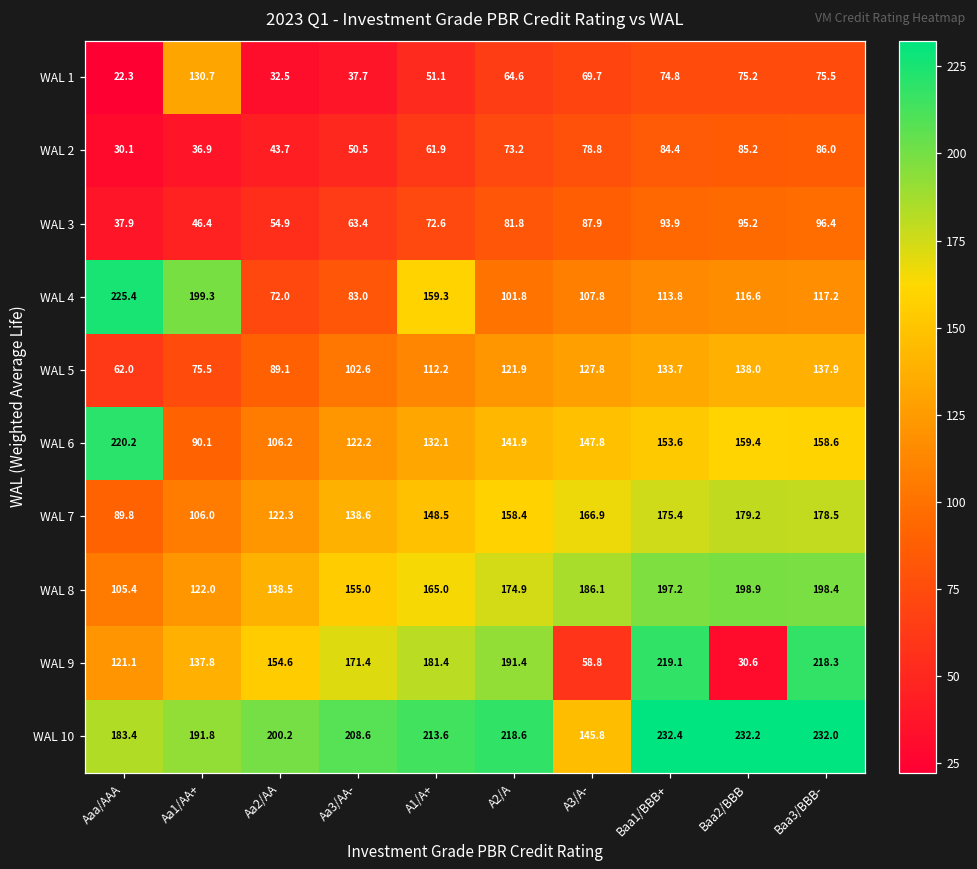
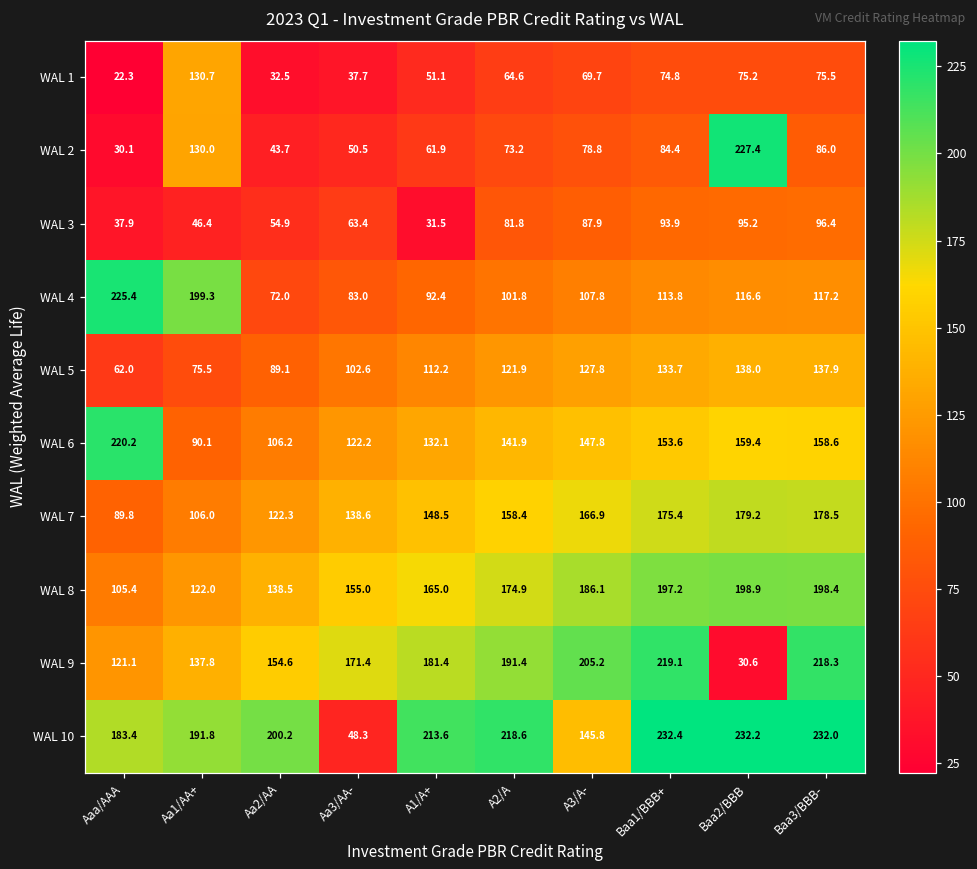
  {
    "WAL 1": {
      "Aaa/AAA": 22.3,
      "Aa1/AA+": 130.7,
      "Aa2/AA": 32.5,
      "Aa3/AA-": 37.7,
      "A1/A+": 51.1,
      "A2/A": 64.6,
      "A3/A-": 69.7,
      "Baa1/BBB+": 74.8,
      "Baa2/BBB": 75.2,
      "Baa3/BBB-": 75.5
    },
    "WAL 2": {
      "Aaa/AAA": 30.1,
-     "Aa1/AA+": 36.9,
+     "Aa1/AA+": 130.0,
      "Aa2/AA": 43.7,
      "Aa3/AA-": 50.5,
      "A1/A+": 61.9,
      "A2/A": 73.2,
      "A3/A-": 78.8,
      "Baa1/BBB+": 84.4,
-     "Baa2/BBB": 85.2,
+     "Baa2/BBB": 227.4,
      "Baa3/BBB-": 86.0
    },
    "WAL 3": {
      "Aaa/AAA": 37.9,
      "Aa1/AA+": 46.4,
      "Aa2/AA": 54.9,
      "Aa3/AA-": 63.4,
-     "A1/A+": 72.6,
+     "A1/A+": 31.5,
      "A2/A": 81.8,
      "A3/A-": 87.9,
      "Baa1/BBB+": 93.9,
      "Baa2/BBB": 95.2,
      "Baa3/BBB-": 96.4
    },
    "WAL 4": {
      "Aaa/AAA": 225.4,
      "Aa1/AA+": 199.3,
      "Aa2/AA": 72.0,
      "Aa3/AA-": 83.0,
-     "A1/A+": 159.3,
+     "A1/A+": 92.4,
      "A2/A": 101.8,
      "A3/A-": 107.8,
      "Baa1/BBB+": 113.8,
      "Baa2/BBB": 116.6,
      "Baa3/BBB-": 117.2
    },
    "WAL 5": {
      "Aaa/AAA": 62.0,
      "Aa1/AA+": 75.5,
      "Aa2/AA": 89.1,
      "Aa3/AA-": 102.6,
      "A1/A+": 112.2,
      "A2/A": 121.9,
      "A3/A-": 127.8,
      "Baa1/BBB+": 133.7,
      "Baa2/BBB": 138.0,
      "Baa3/BBB-": 137.9
    },
    "WAL 6": {
      "Aaa/AAA": 220.2,
      "Aa1/AA+": 90.1,
      "Aa2/AA": 106.2,
      "Aa3/AA-": 122.2,
      "A1/A+": 132.1,
      "A2/A": 141.9,
      "A3/A-": 147.8,
      "Baa1/BBB+": 153.6,
      "Baa2/BBB": 159.4,
      "Baa3/BBB-": 158.6
    },
    "WAL 7": {
      "Aaa/AAA": 89.8,
      "Aa1/AA+": 106.0,
      "Aa2/AA": 122.3,
      "Aa3/AA-": 138.6,
      "A1/A+": 148.5,
      "A2/A": 158.4,
      "A3/A-": 166.9,
      "Baa1/BBB+": 175.4,
      "Baa2/BBB": 179.2,
      "Baa3/BBB-": 178.5
    },
    "WAL 8": {
      "Aaa/AAA": 105.4,
      "Aa1/AA+": 122.0,
      "Aa2/AA": 138.5,
      "Aa3/AA-": 155.0,
      "A1/A+": 165.0,
      "A2/A": 174.9,
      "A3/A-": 186.1,
      "Baa1/BBB+": 197.2,
      "Baa2/BBB": 198.9,
      "Baa3/BBB-": 198.4
    },
    "WAL 9": {
      "Aaa/AAA": 121.1,
      "Aa1/AA+": 137.8,
      "Aa2/AA": 154.6,
      "Aa3/AA-": 171.4,
      "A1/A+": 181.4,
      "A2/A": 191.4,
-     "A3/A-": 58.8,
+     "A3/A-": 205.2,
      "Baa1/BBB+": 219.1,
      "Baa2/BBB": 30.6,
      "Baa3/BBB-": 218.3
    },
    "WAL 10": {
      "Aaa/AAA": 183.4,
      "Aa1/AA+": 191.8,
      "Aa2/AA": 200.2,
-     "Aa3/AA-": 208.6,
+     "Aa3/AA-": 48.3,
      "A1/A+": 213.6,
      "A2/A": 218.6,
      "A3/A-": 145.8,
      "Baa1/BBB+": 232.4,
      "Baa2/BBB": 232.2,
      "Baa3/BBB-": 232.0
    }
  }
